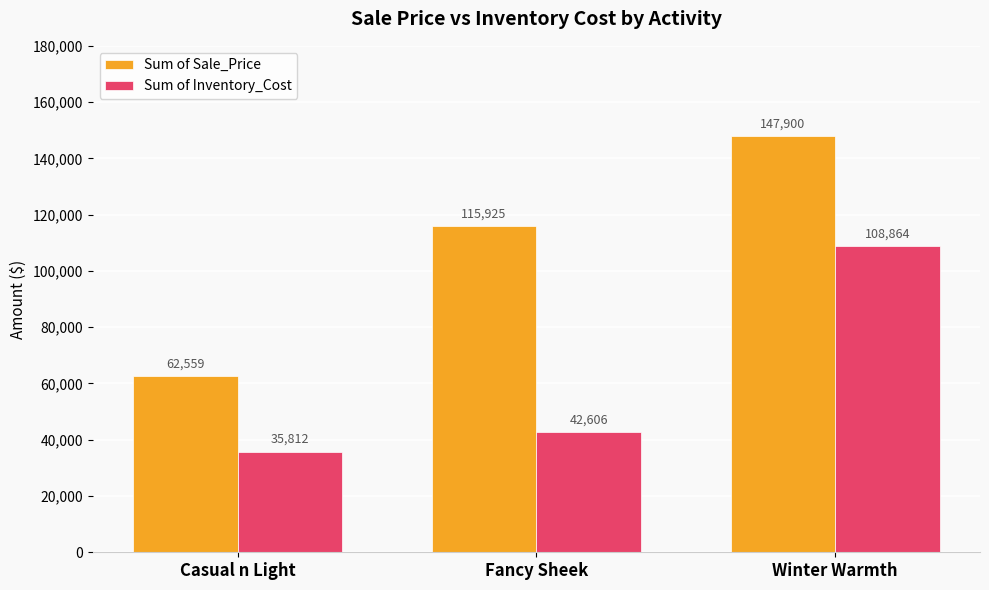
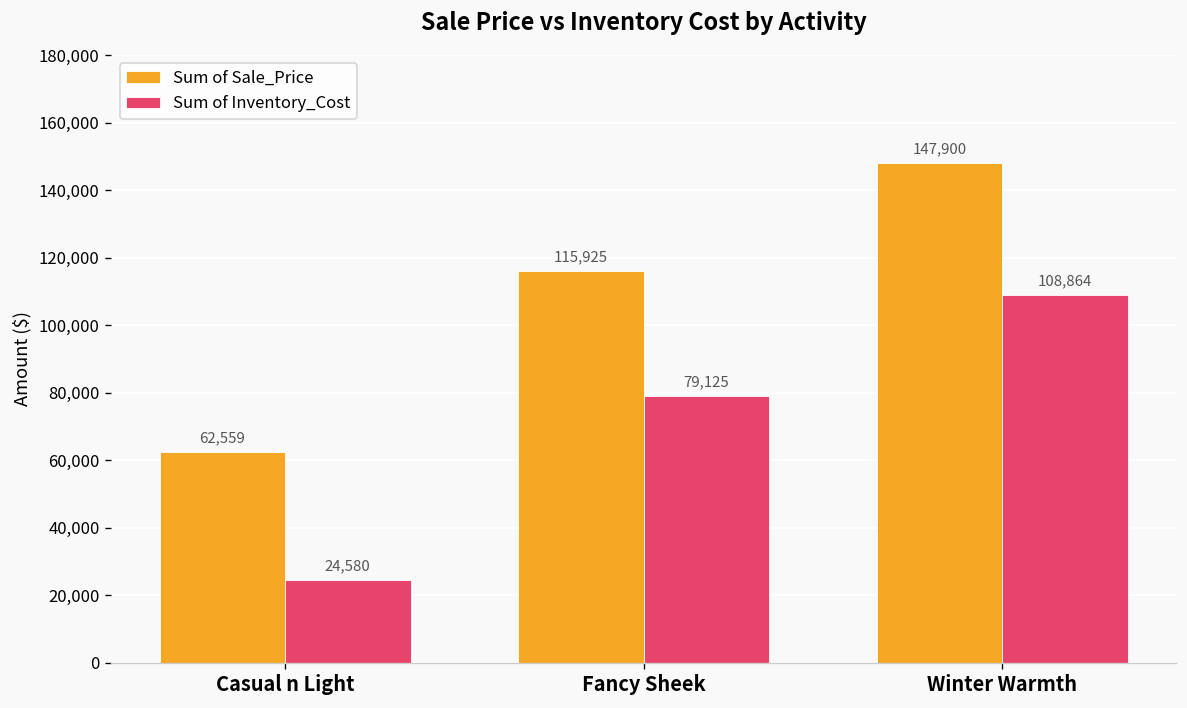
  {
    "Sum of Sale_Price": {
      "Casual n Light": "62,559",
      "Fancy Sheek": "115,925",
      "Winter Warmth": "147,900"
    },
    "Sum of Inventory_Cost": {
-     "Casual n Light": "35,812",
-     "Fancy Sheek": "42,606",
+     "Casual n Light": "24,580",
+     "Fancy Sheek": "79,125",
      "Winter Warmth": "108,864"
    }
  }
